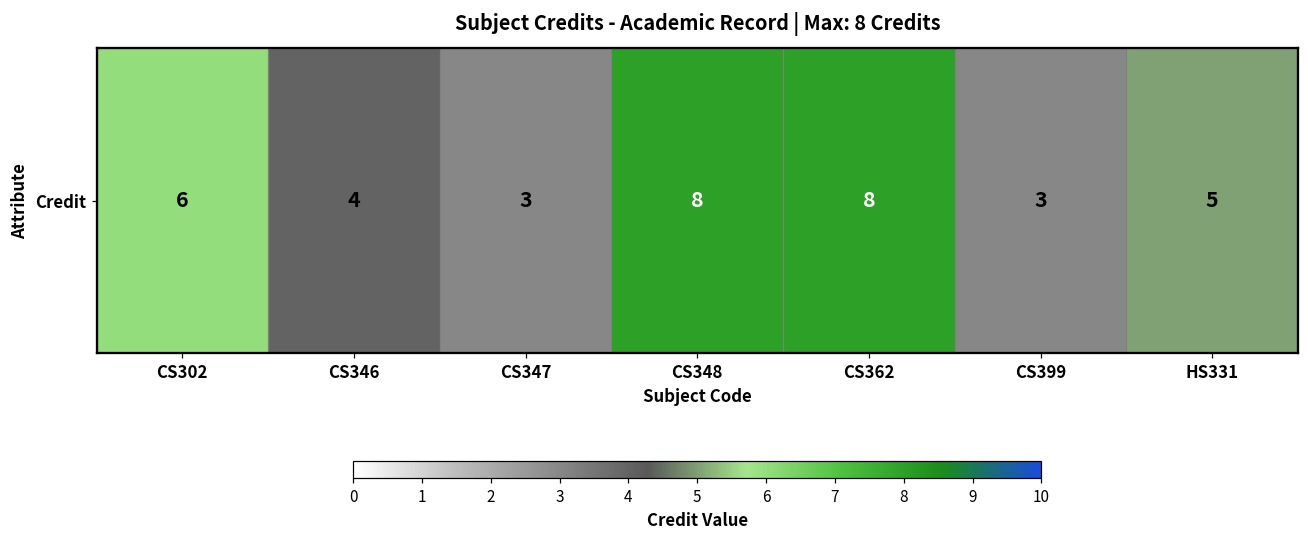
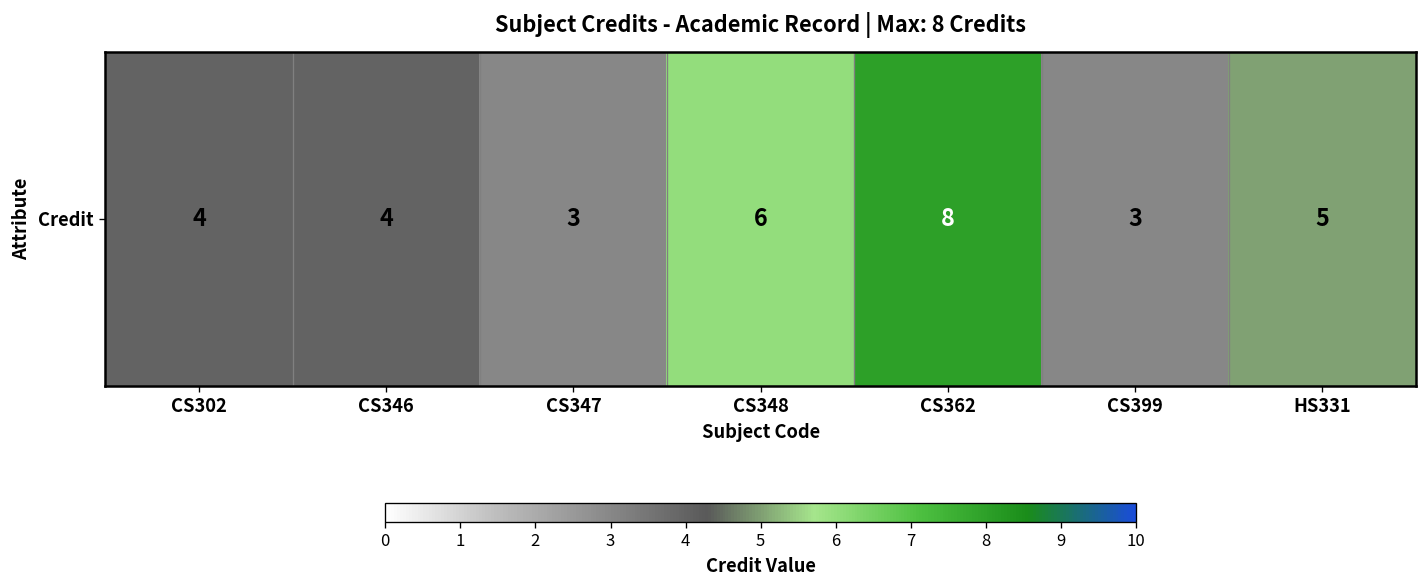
  {
    "Credit": {
-     "CS302": 6,
+     "CS302": 4,
      "CS346": 4,
      "CS347": 3,
-     "CS348": 8,
+     "CS348": 6,
      "CS362": 8,
      "CS399": 3,
      "HS331": 5
    }
  }
